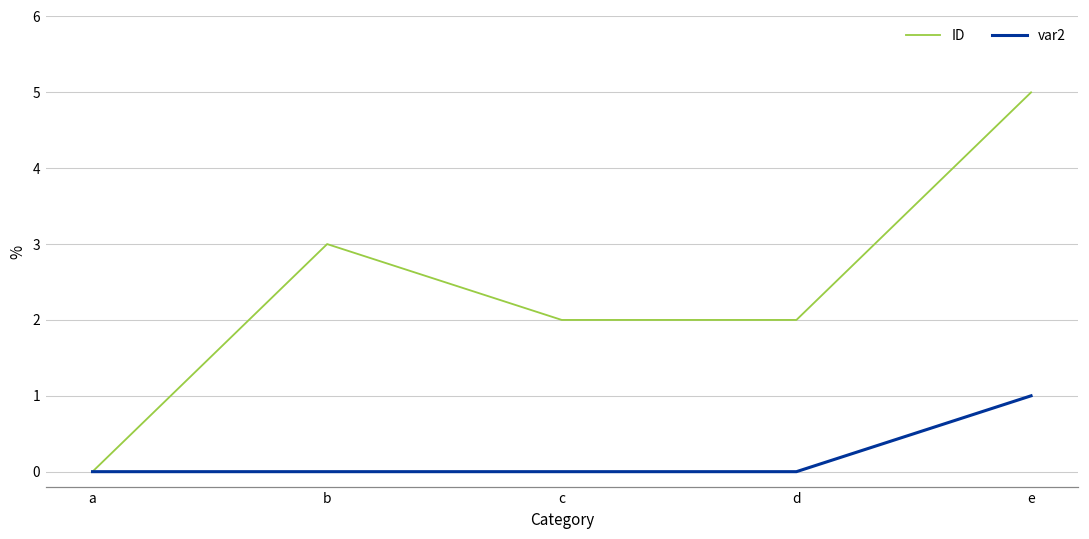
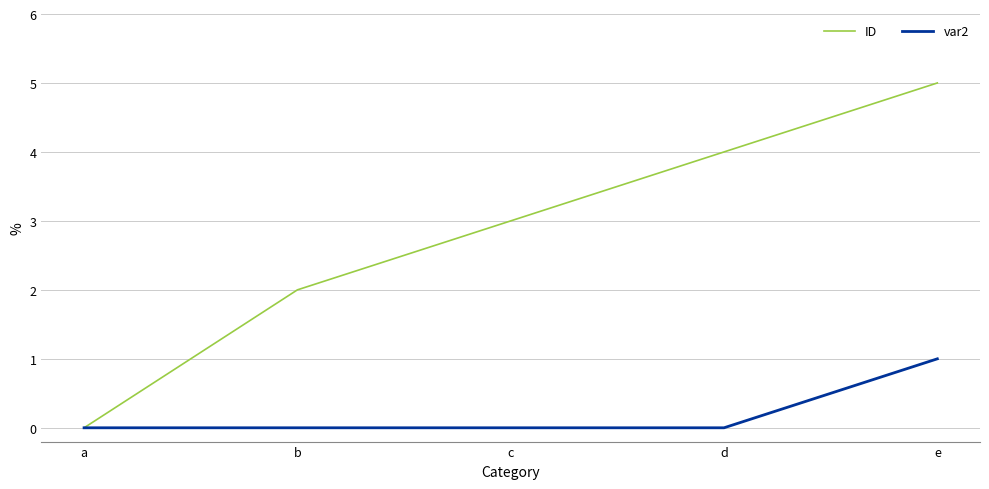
  {
    "ID": {
-     "b": 3,
-     "c": 2,
-     "d": 2,
+     "b": 2,
+     "c": 3,
+     "d": 4,
      "e": 5
    },
    "var2": {
      "b": 0,
      "c": 0,
      "d": 0,
      "e": 1
    }
  }
